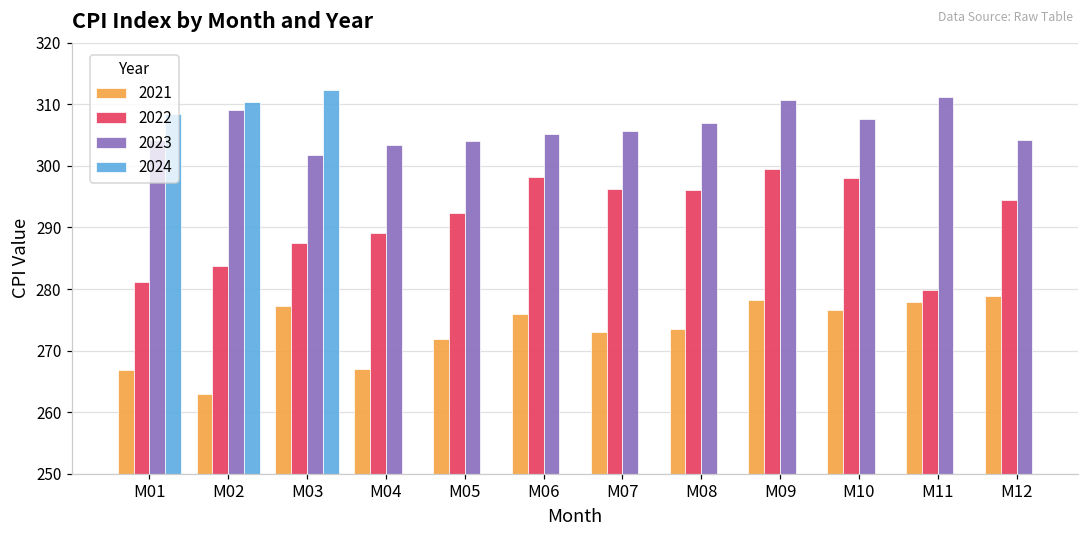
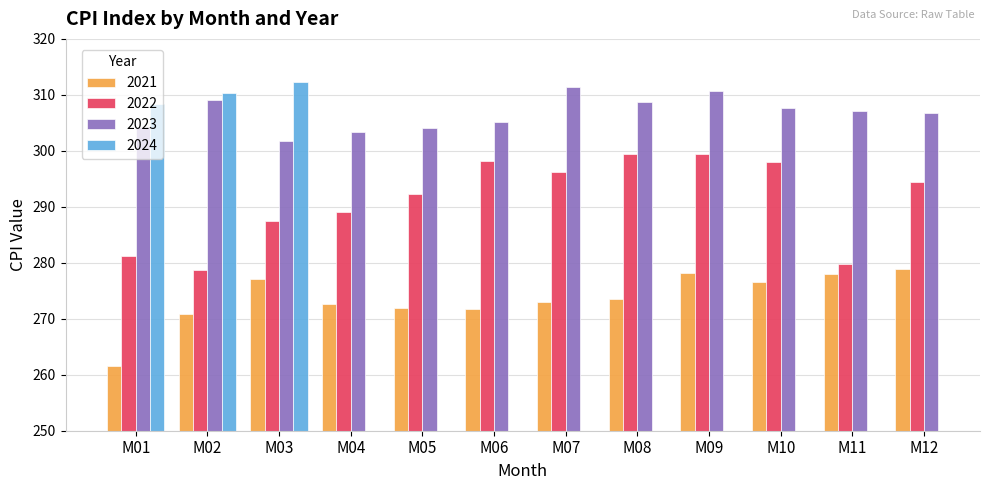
  {
    "2021": {
-     "M01": 267,
-     "M02": 263,
+     "M01": 262,
+     "M02": 271,
      "M03": 277,
-     "M04": 267,
+     "M04": 273,
      "M05": 272,
-     "M06": 276,
+     "M06": 272,
      "M07": 273,
      "M08": 274,
      "M09": 278,
      "M10": 277,
      "M11": 278,
      "M12": 279
    },
    "2022": {
      "M01": 281,
-     "M02": 284,
+     "M02": 279,
      "M03": 288,
      "M04": 289,
      "M05": 292,
      "M06": 298,
      "M07": 296,
-     "M08": 296,
+     "M08": 299,
      "M09": 299,
      "M10": 298,
      "M11": 280,
      "M12": 294
    },
    "2023": {
      "M02": 309,
      "M03": 302,
      "M04": 303,
      "M05": 304,
      "M06": 305,
-     "M07": 306,
-     "M08": 307,
+     "M07": 311,
+     "M08": 309,
      "M09": 311,
      "M10": 308,
-     "M11": 311,
-     "M12": 304
+     "M11": 307,
+     "M12": 307
    }
  }
